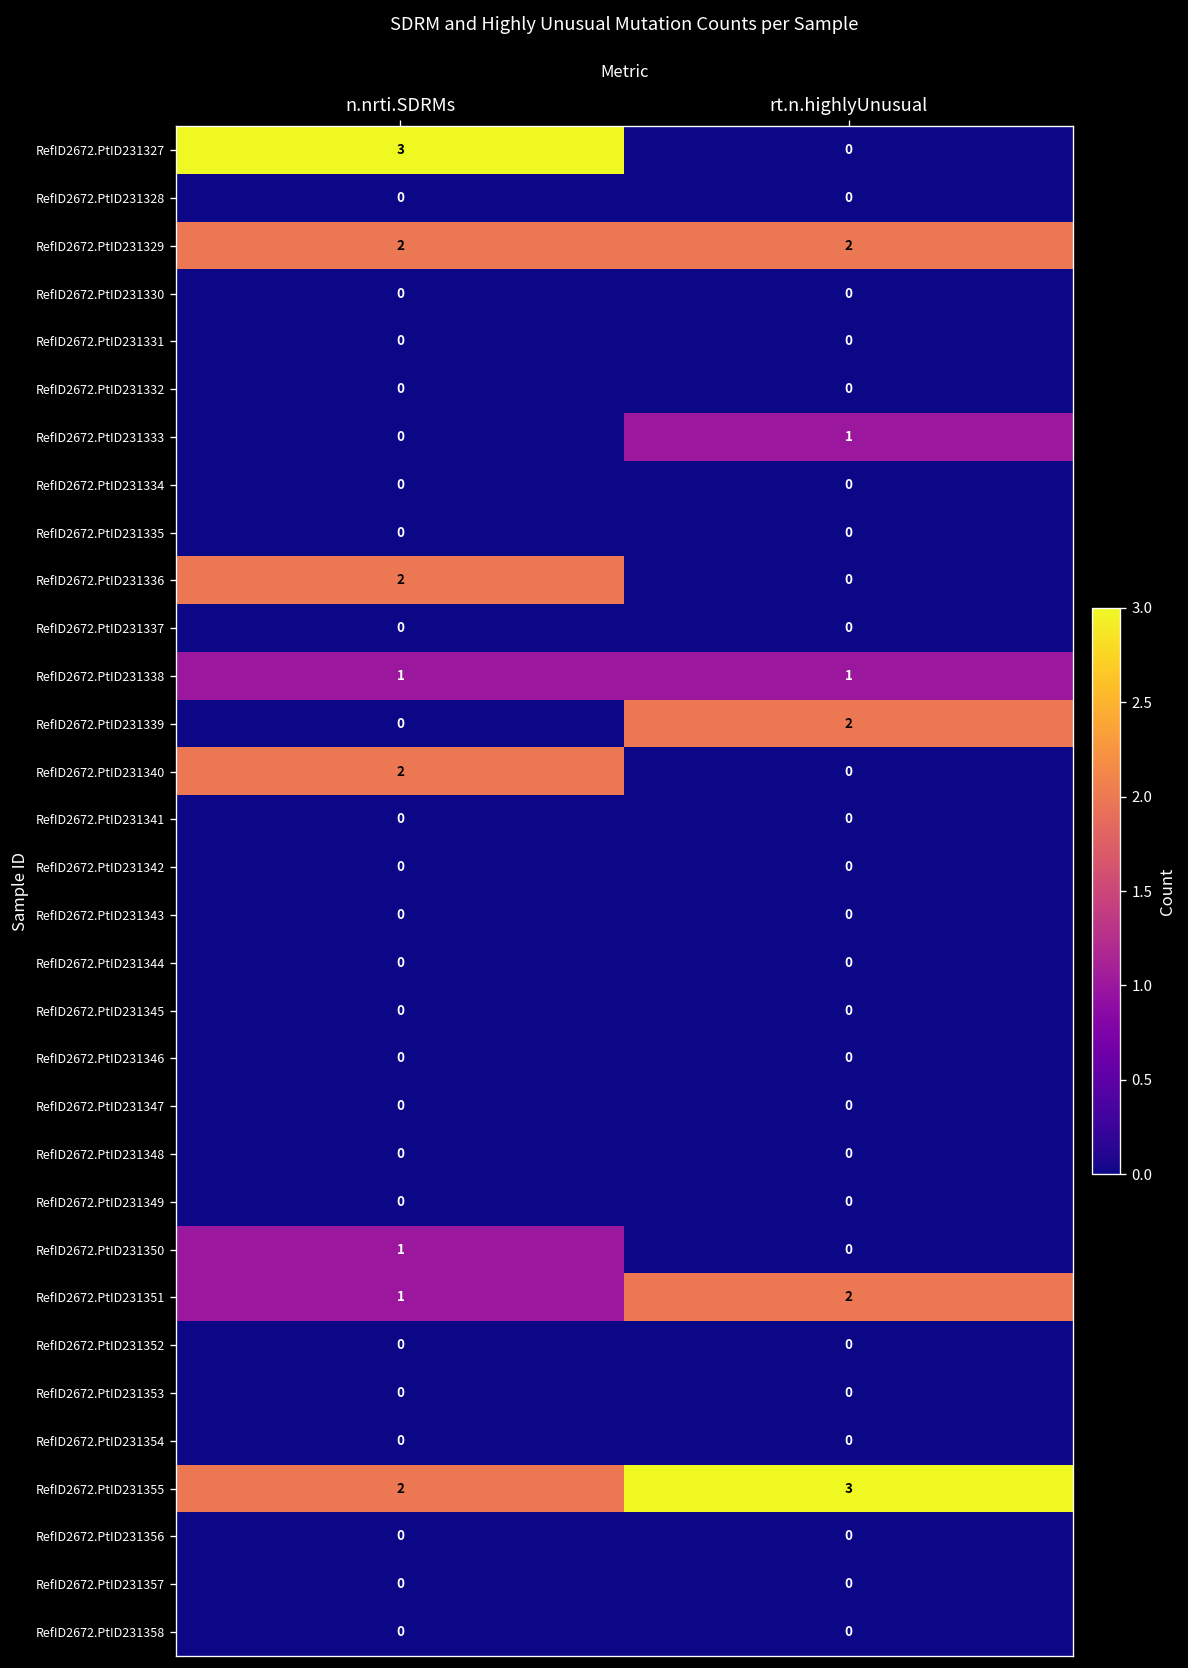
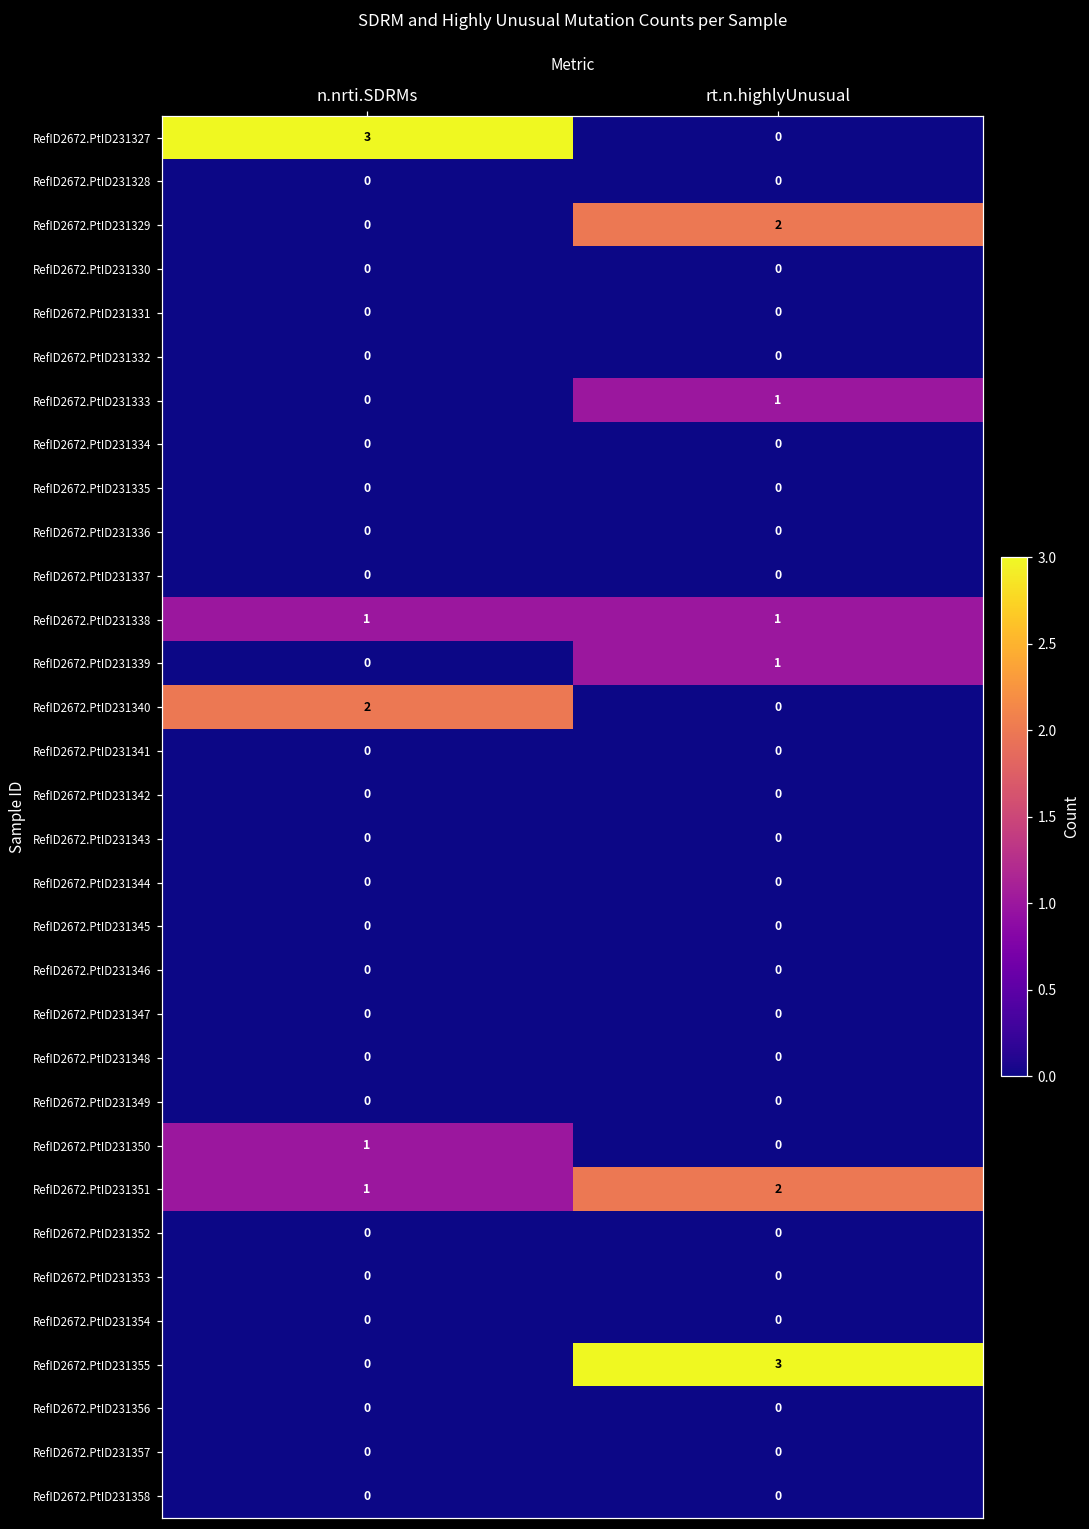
  {
    "RefID2672.PtID231327": {
      "n.nrti.SDRMs": 3,
      "rt.n.highlyUnusual": 0
    },
    "RefID2672.PtID231328": {
      "n.nrti.SDRMs": 0,
      "rt.n.highlyUnusual": 0
    },
    "RefID2672.PtID231329": {
-     "n.nrti.SDRMs": 2,
+     "n.nrti.SDRMs": 0,
      "rt.n.highlyUnusual": 2
    },
    "RefID2672.PtID231330": {
      "n.nrti.SDRMs": 0,
      "rt.n.highlyUnusual": 0
    },
    "RefID2672.PtID231331": {
      "n.nrti.SDRMs": 0,
      "rt.n.highlyUnusual": 0
    },
    "RefID2672.PtID231332": {
      "n.nrti.SDRMs": 0,
      "rt.n.highlyUnusual": 0
    },
    "RefID2672.PtID231333": {
      "n.nrti.SDRMs": 0,
      "rt.n.highlyUnusual": 1
    },
    "RefID2672.PtID231334": {
      "n.nrti.SDRMs": 0,
      "rt.n.highlyUnusual": 0
    },
    "RefID2672.PtID231335": {
      "n.nrti.SDRMs": 0,
      "rt.n.highlyUnusual": 0
    },
    "RefID2672.PtID231336": {
-     "n.nrti.SDRMs": 2,
+     "n.nrti.SDRMs": 0,
      "rt.n.highlyUnusual": 0
    },
    "RefID2672.PtID231337": {
      "n.nrti.SDRMs": 0,
      "rt.n.highlyUnusual": 0
    },
    "RefID2672.PtID231338": {
      "n.nrti.SDRMs": 1,
      "rt.n.highlyUnusual": 1
    },
    "RefID2672.PtID231339": {
      "n.nrti.SDRMs": 0,
-     "rt.n.highlyUnusual": 2
+     "rt.n.highlyUnusual": 1
    },
    "RefID2672.PtID231340": {
      "n.nrti.SDRMs": 2,
      "rt.n.highlyUnusual": 0
    },
    "RefID2672.PtID231341": {
      "n.nrti.SDRMs": 0,
      "rt.n.highlyUnusual": 0
    },
    "RefID2672.PtID231342": {
      "n.nrti.SDRMs": 0,
      "rt.n.highlyUnusual": 0
    },
    "RefID2672.PtID231343": {
      "n.nrti.SDRMs": 0,
      "rt.n.highlyUnusual": 0
    },
    "RefID2672.PtID231344": {
      "n.nrti.SDRMs": 0,
      "rt.n.highlyUnusual": 0
    },
    "RefID2672.PtID231345": {
      "n.nrti.SDRMs": 0,
      "rt.n.highlyUnusual": 0
    },
    "RefID2672.PtID231346": {
      "n.nrti.SDRMs": 0,
      "rt.n.highlyUnusual": 0
    },
    "RefID2672.PtID231347": {
      "n.nrti.SDRMs": 0,
      "rt.n.highlyUnusual": 0
    },
    "RefID2672.PtID231348": {
      "n.nrti.SDRMs": 0,
      "rt.n.highlyUnusual": 0
    },
    "RefID2672.PtID231349": {
      "n.nrti.SDRMs": 0,
      "rt.n.highlyUnusual": 0
    },
    "RefID2672.PtID231350": {
      "n.nrti.SDRMs": 1,
      "rt.n.highlyUnusual": 0
    },
    "RefID2672.PtID231351": {
      "n.nrti.SDRMs": 1,
      "rt.n.highlyUnusual": 2
    },
    "RefID2672.PtID231352": {
      "n.nrti.SDRMs": 0,
      "rt.n.highlyUnusual": 0
    },
    "RefID2672.PtID231353": {
      "n.nrti.SDRMs": 0,
      "rt.n.highlyUnusual": 0
    },
    "RefID2672.PtID231354": {
      "n.nrti.SDRMs": 0,
      "rt.n.highlyUnusual": 0
    },
    "RefID2672.PtID231355": {
-     "n.nrti.SDRMs": 2,
+     "n.nrti.SDRMs": 0,
      "rt.n.highlyUnusual": 3
    },
    "RefID2672.PtID231356": {
      "n.nrti.SDRMs": 0,
      "rt.n.highlyUnusual": 0
    },
    "RefID2672.PtID231357": {
      "n.nrti.SDRMs": 0,
      "rt.n.highlyUnusual": 0
    },
    "RefID2672.PtID231358": {
      "n.nrti.SDRMs": 0,
      "rt.n.highlyUnusual": 0
    }
  }
